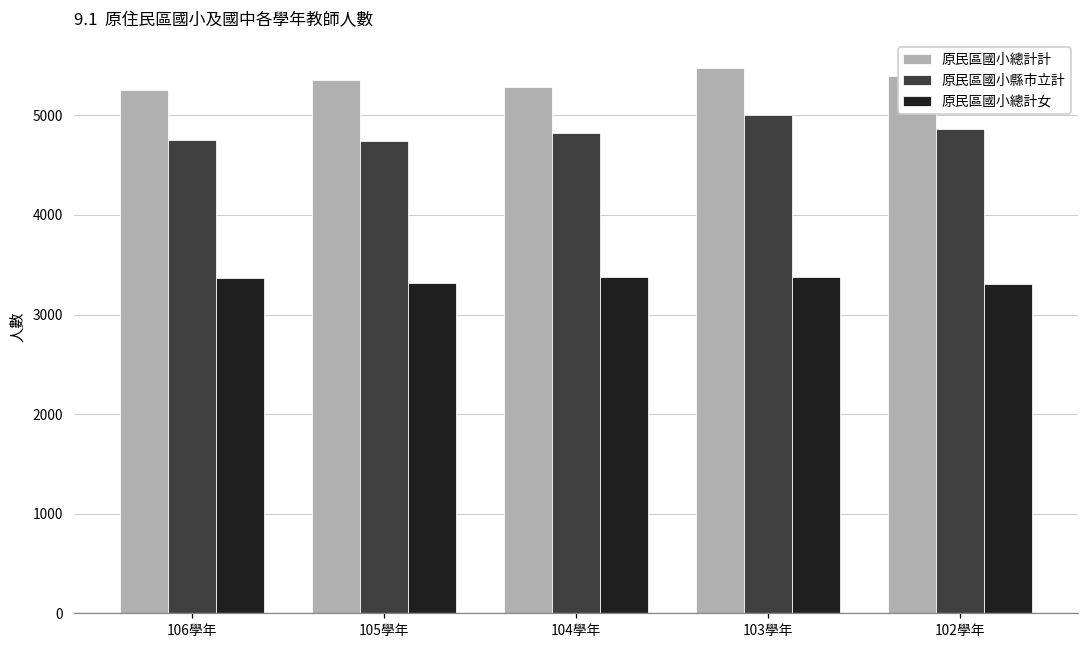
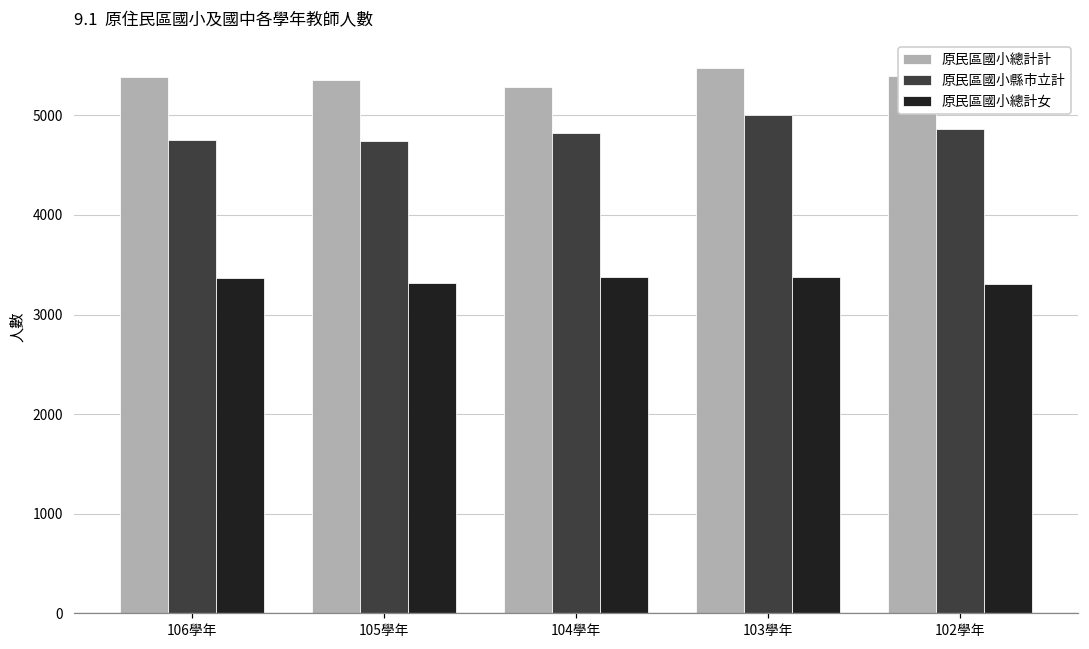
  {
    "原民區國小總計計": {
-     "106學年": 5300,
+     "106學年": 5400,
      "105學年": 5400,
      "104學年": 5300,
      "103學年": 5500
    }
  }
